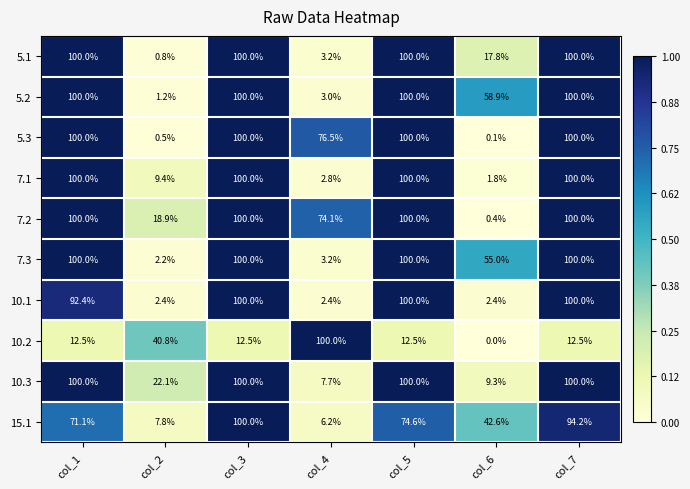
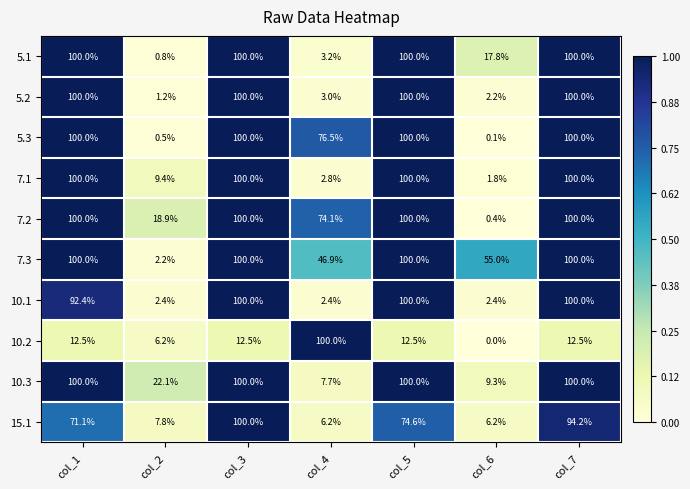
  {
    "5.1": {
      "col_1": "100.0%",
      "col_2": "0.8%",
      "col_3": "100.0%",
      "col_4": "3.2%",
      "col_5": "100.0%",
      "col_6": "17.8%",
      "col_7": "100.0%"
    },
    "5.2": {
      "col_1": "100.0%",
      "col_2": "1.2%",
      "col_3": "100.0%",
      "col_4": "3.0%",
      "col_5": "100.0%",
-     "col_6": "58.9%",
+     "col_6": "2.2%",
      "col_7": "100.0%"
    },
    "5.3": {
      "col_1": "100.0%",
      "col_2": "0.5%",
      "col_3": "100.0%",
      "col_4": "76.5%",
      "col_5": "100.0%",
      "col_6": "0.1%",
      "col_7": "100.0%"
    },
    "7.1": {
      "col_1": "100.0%",
      "col_2": "9.4%",
      "col_3": "100.0%",
      "col_4": "2.8%",
      "col_5": "100.0%",
      "col_6": "1.8%",
      "col_7": "100.0%"
    },
    "7.2": {
      "col_1": "100.0%",
      "col_2": "18.9%",
      "col_3": "100.0%",
      "col_4": "74.1%",
      "col_5": "100.0%",
      "col_6": "0.4%",
      "col_7": "100.0%"
    },
    "7.3": {
      "col_1": "100.0%",
      "col_2": "2.2%",
      "col_3": "100.0%",
-     "col_4": "3.2%",
+     "col_4": "46.9%",
      "col_5": "100.0%",
      "col_6": "55.0%",
      "col_7": "100.0%"
    },
    "10.1": {
      "col_1": "92.4%",
      "col_2": "2.4%",
      "col_3": "100.0%",
      "col_4": "2.4%",
      "col_5": "100.0%",
      "col_6": "2.4%",
      "col_7": "100.0%"
    },
    "10.2": {
      "col_1": "12.5%",
-     "col_2": "40.8%",
+     "col_2": "6.2%",
      "col_3": "12.5%",
      "col_4": "100.0%",
      "col_5": "12.5%",
      "col_6": "0.0%",
      "col_7": "12.5%"
    },
    "10.3": {
      "col_1": "100.0%",
      "col_2": "22.1%",
      "col_3": "100.0%",
      "col_4": "7.7%",
      "col_5": "100.0%",
      "col_6": "9.3%",
      "col_7": "100.0%"
    },
    "15.1": {
      "col_1": "71.1%",
      "col_2": "7.8%",
      "col_3": "100.0%",
      "col_4": "6.2%",
      "col_5": "74.6%",
-     "col_6": "42.6%",
+     "col_6": "6.2%",
      "col_7": "94.2%"
    }
  }
